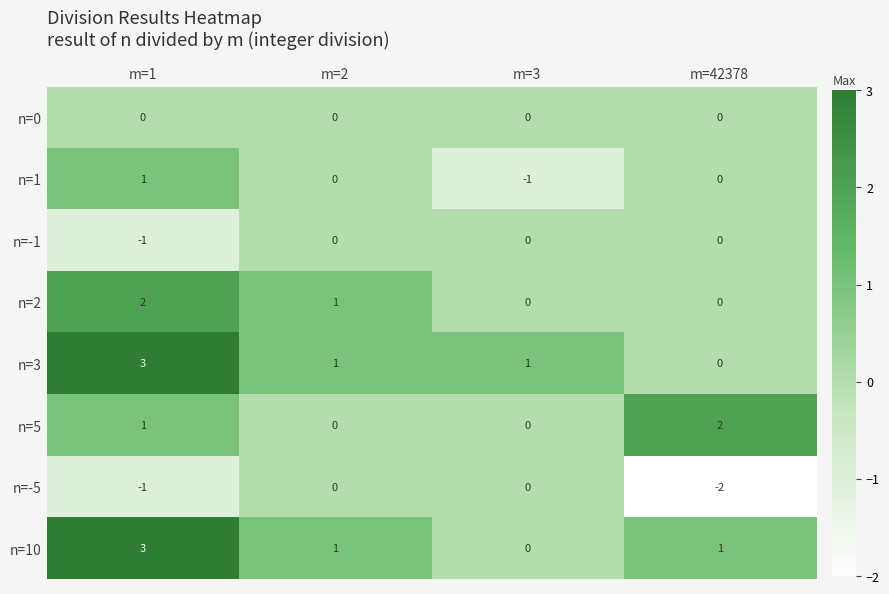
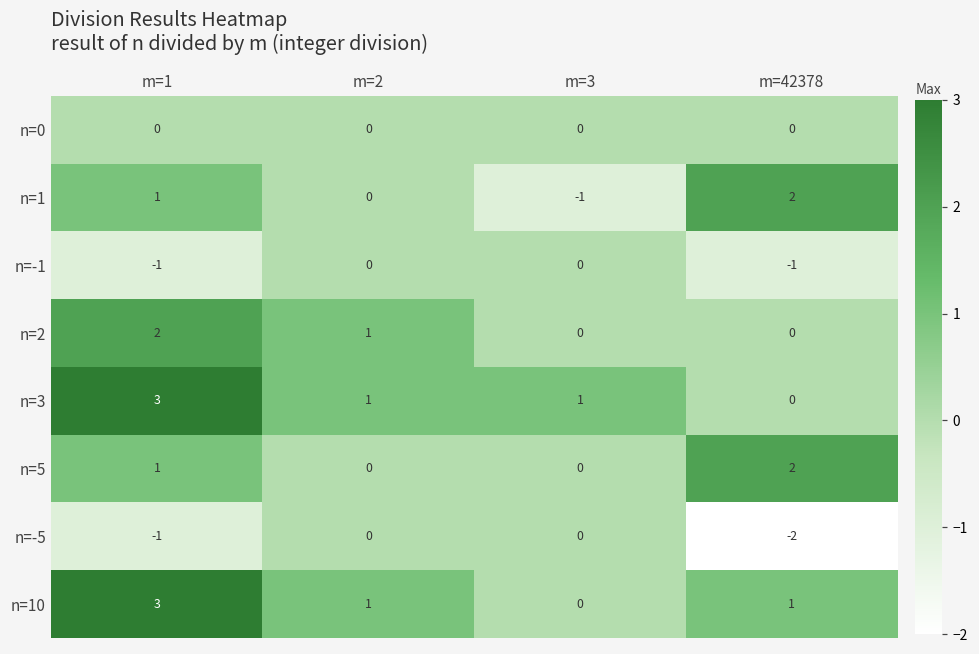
  {
    "n=0": {
      "m=1": 0,
      "m=2": 0,
      "m=3": 0,
      "m=42378": 0
    },
    "n=1": {
      "m=1": 1,
      "m=2": 0,
      "m=3": -1,
-     "m=42378": 0
+     "m=42378": 2
    },
    "n=-1": {
      "m=1": -1,
      "m=2": 0,
      "m=3": 0,
-     "m=42378": 0
+     "m=42378": -1
    },
    "n=2": {
      "m=1": 2,
      "m=2": 1,
      "m=3": 0,
      "m=42378": 0
    },
    "n=3": {
      "m=1": 3,
      "m=2": 1,
      "m=3": 1,
      "m=42378": 0
    },
    "n=5": {
      "m=1": 1,
      "m=2": 0,
      "m=3": 0,
      "m=42378": 2
    },
    "n=-5": {
      "m=1": -1,
      "m=2": 0,
      "m=3": 0,
      "m=42378": -2
    },
    "n=10": {
      "m=1": 3,
      "m=2": 1,
      "m=3": 0,
      "m=42378": 1
    }
  }
